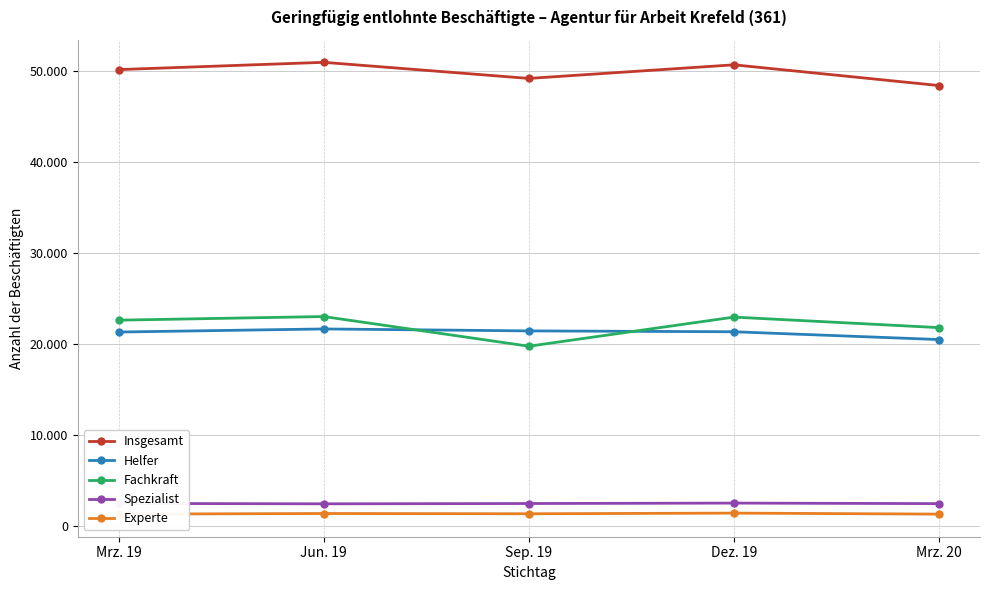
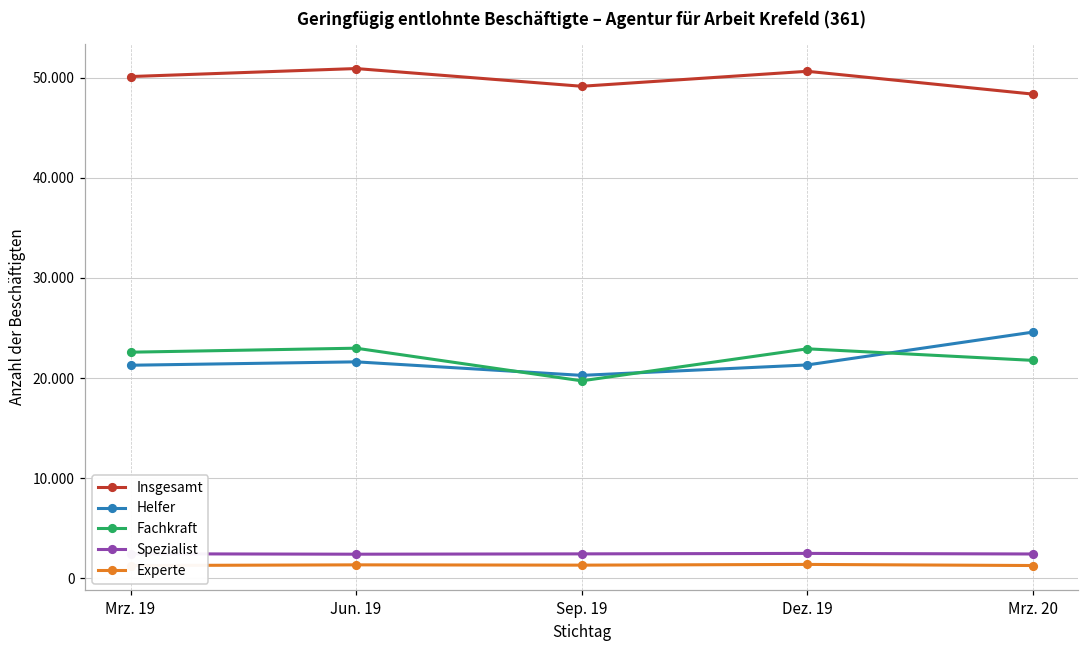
  {
    "Insgesamt": {
      "Mrz. 19": 50,
      "Jun. 19": 51,
      "Sep. 19": 49,
      "Dez. 19": 51,
      "Mrz. 20": 48
    },
    "Helfer": {
      "Mrz. 19": 21,
      "Jun. 19": 22,
-     "Sep. 19": 21,
+     "Sep. 19": 20,
      "Dez. 19": 21,
-     "Mrz. 20": 20
+     "Mrz. 20": 25
    },
    "Fachkraft": {
      "Mrz. 19": 23,
      "Jun. 19": 23,
      "Sep. 19": 20,
      "Dez. 19": 23,
      "Mrz. 20": 22
    },
    "Spezialist": {
      "Jun. 19": 2,
      "Sep. 19": 2,
      "Dez. 19": 2,
      "Mrz. 20": 2
    },
    "Experte": {
      "Jun. 19": 1,
      "Sep. 19": 1,
      "Dez. 19": 1,
      "Mrz. 20": 1
    }
  }
